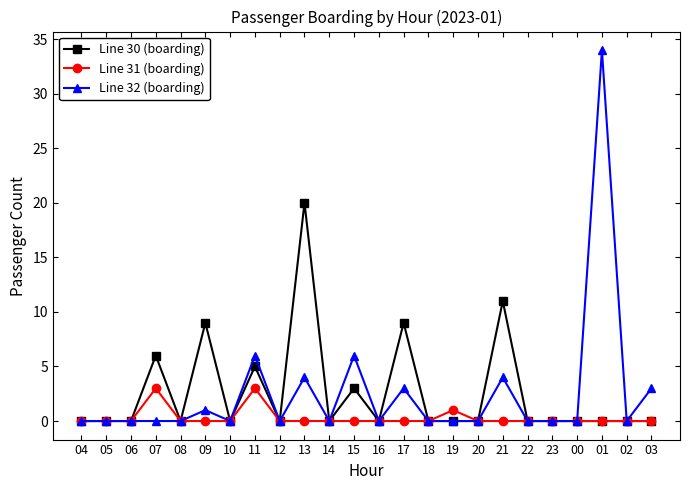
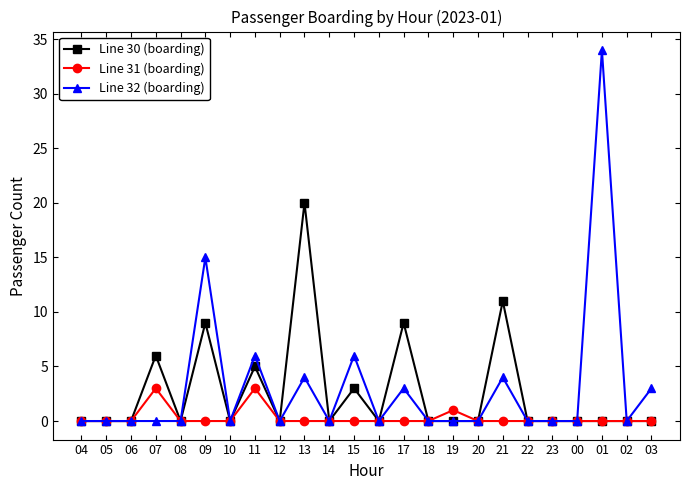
  {
    "Line 30 (boarding)": {
      "07": 6,
      "09": 9,
      "11": 5,
      "13": 20,
      "15": 3,
      "17": 9,
      "21": 11
    },
    "Line 31 (boarding)": {
      "07": 3,
      "09": 0,
      "11": 3,
      "13": 0,
      "15": 0,
      "17": 0,
      "19": 1,
      "21": 0
    },
    "Line 32 (boarding)": {
      "07": 0,
-     "09": 1,
+     "09": 15,
      "11": 6,
      "13": 4,
      "15": 6,
      "17": 3,
      "21": 4,
      "01": 34,
      "03": 3
    }
  }
